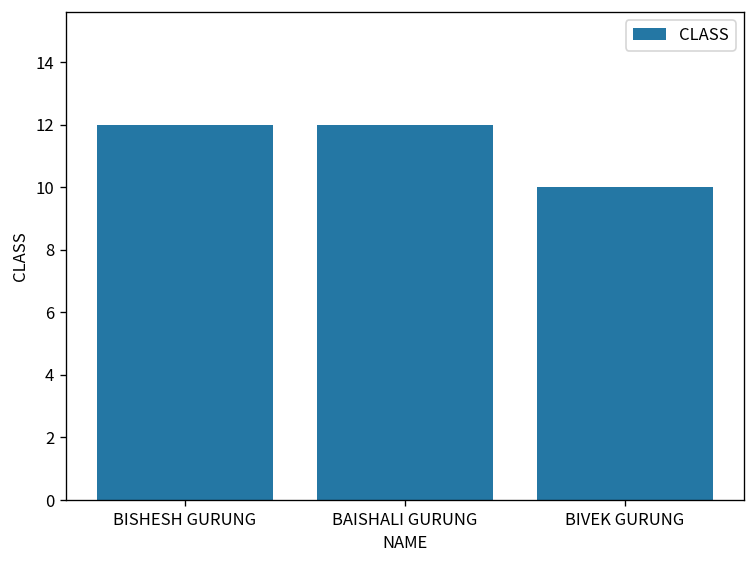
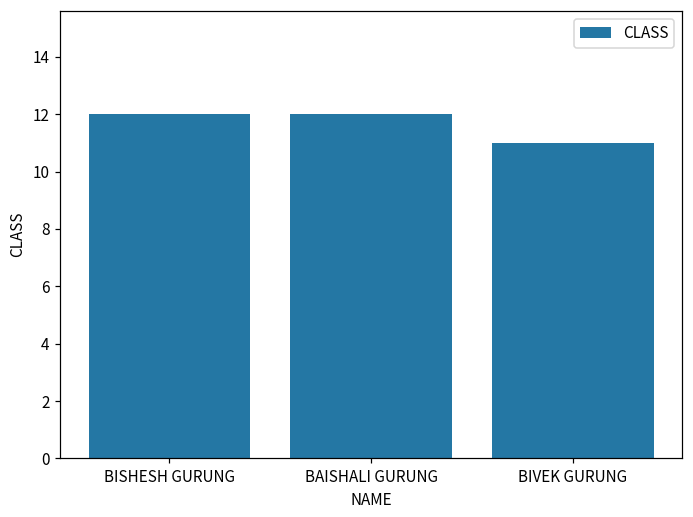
  {
    "BISHESH GURUNG": 12,
    "BAISHALI GURUNG": 12,
-   "BIVEK GURUNG": 10
+   "BIVEK GURUNG": 11
  }
